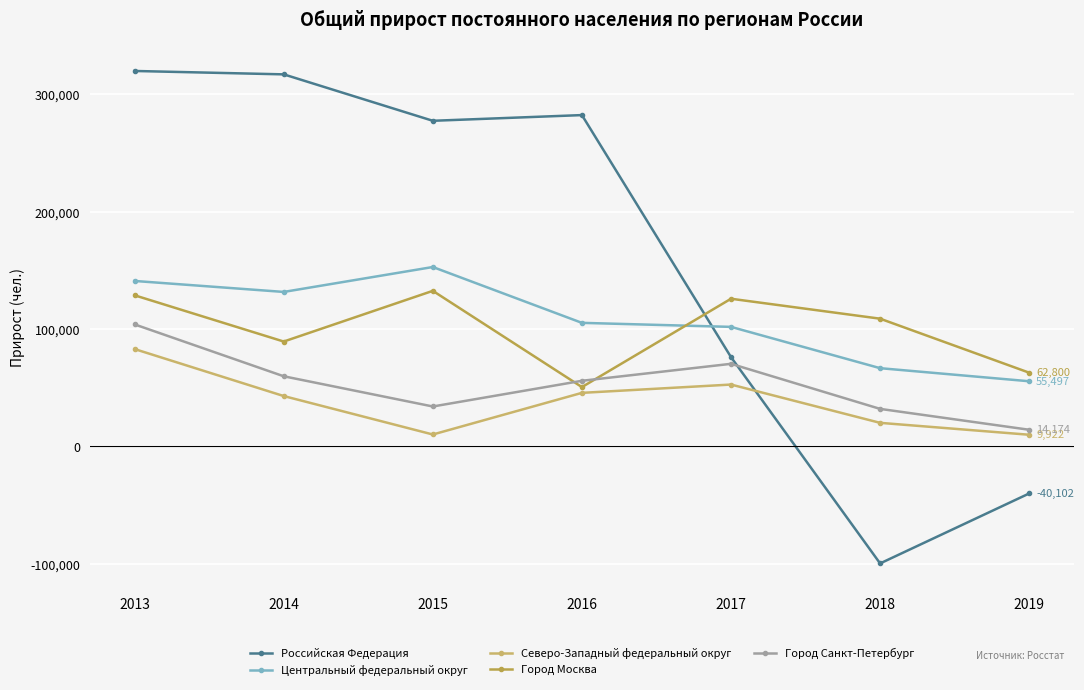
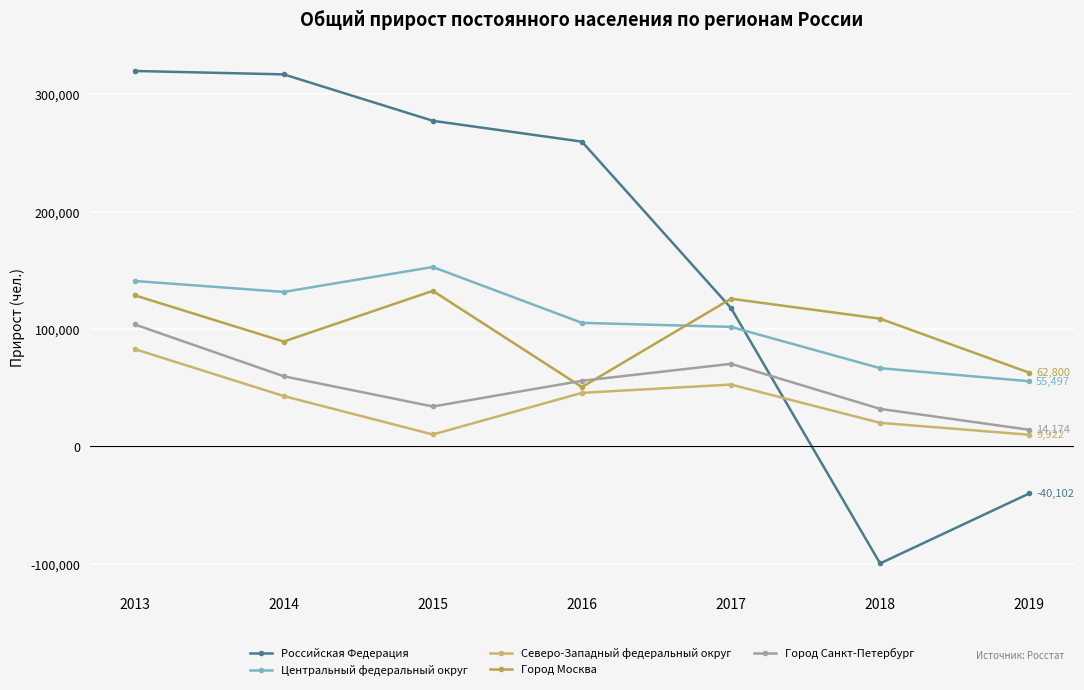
  {
    "Российская Федерация": {
      "2013": "320,000",
      "2014": "317,000",
      "2015": "277,000",
-     "2016": "282,000",
-     "2017": "76,000",
+     "2016": "260,000",
+     "2017": "118,000",
      "2018": "-100,000"
    }
  }
